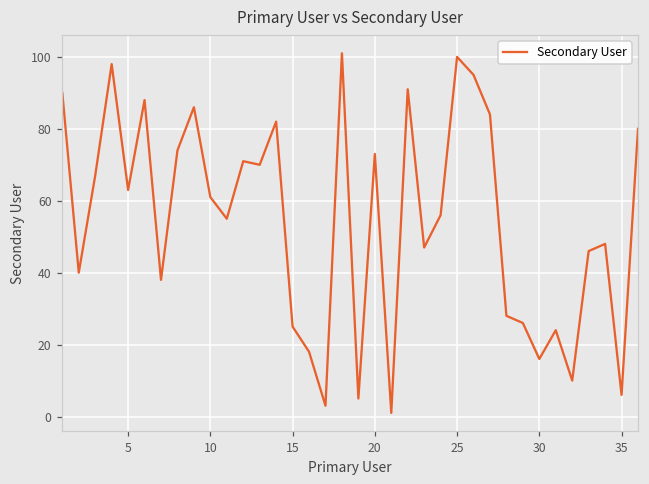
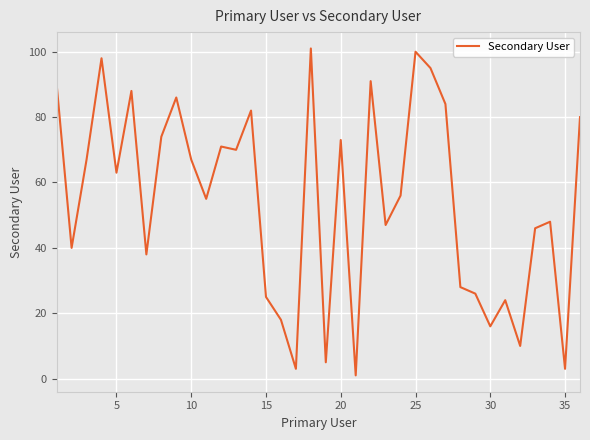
  {
    "5": 63,
-   "10": 61,
+   "10": 67,
    "15": 25,
    "20": 73,
    "25": 100,
    "30": 16,
-   "35": 6
+   "35": 3
  }
